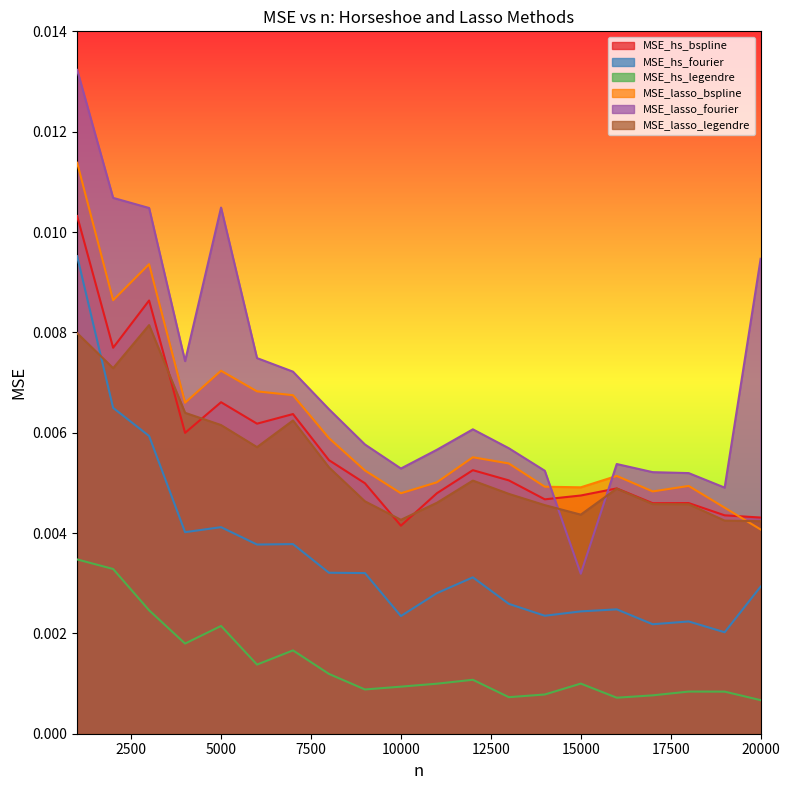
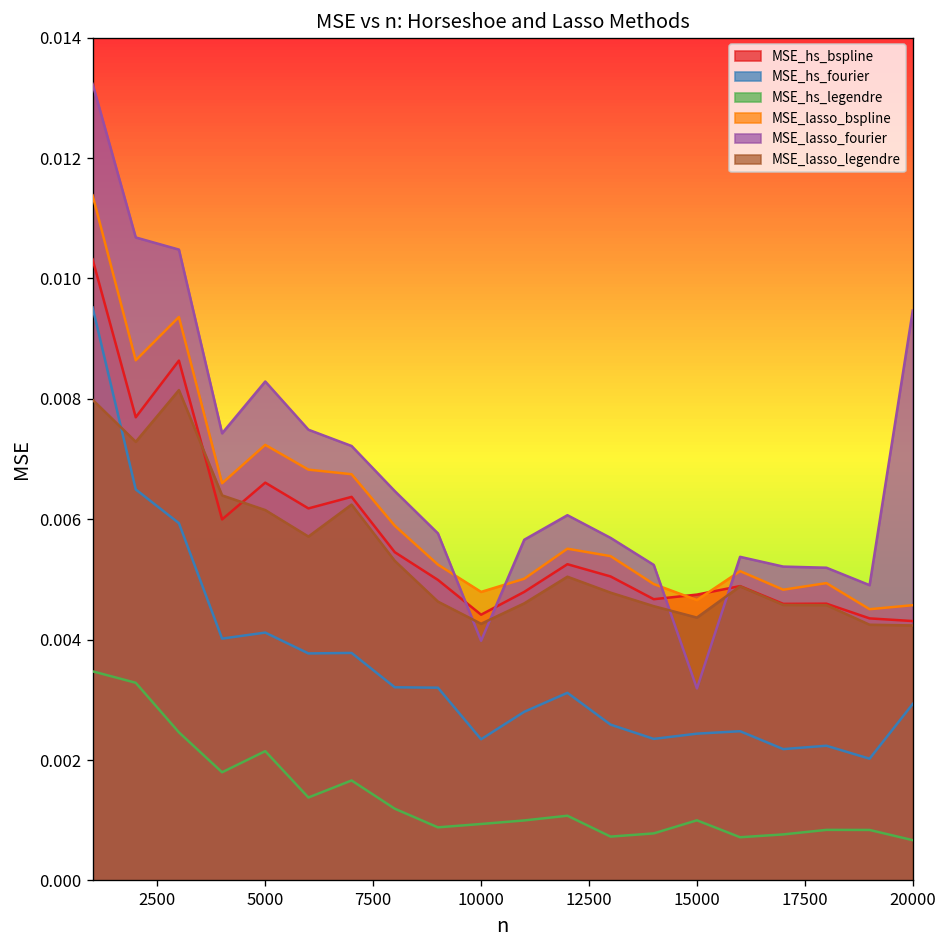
  {
    "MSE_hs_bspline": {
      "5000": 0.0066,
-     "10000": 0.0041,
+     "10000": 0.0044,
      "15000": 0.0047,
      "20000": 0.0043
    },
    "MSE_hs_fourier": {
      "5000": 0.0041,
      "10000": 0.0023,
      "15000": 0.0024,
      "20000": 0.0029
    },
    "MSE_hs_legendre": {
      "5000": 0.0021,
      "10000": 0.0009,
      "15000": 0.0010,
      "20000": 0.0007
    },
    "MSE_lasso_bspline": {
      "5000": 0.0072,
      "10000": 0.0048,
-     "15000": 0.0049,
-     "20000": 0.0041
+     "15000": 0.0047,
+     "20000": 0.0046
    },
    "MSE_lasso_fourier": {
-     "5000": 0.0105,
-     "10000": 0.0053,
+     "5000": 0.0083,
+     "10000": 0.0040,
      "15000": 0.0032,
      "20000": 0.0095
    },
    "MSE_lasso_legendre": {
      "5000": 0.0062,
      "10000": 0.0043,
      "15000": 0.0044,
      "20000": 0.0042
    }
  }
